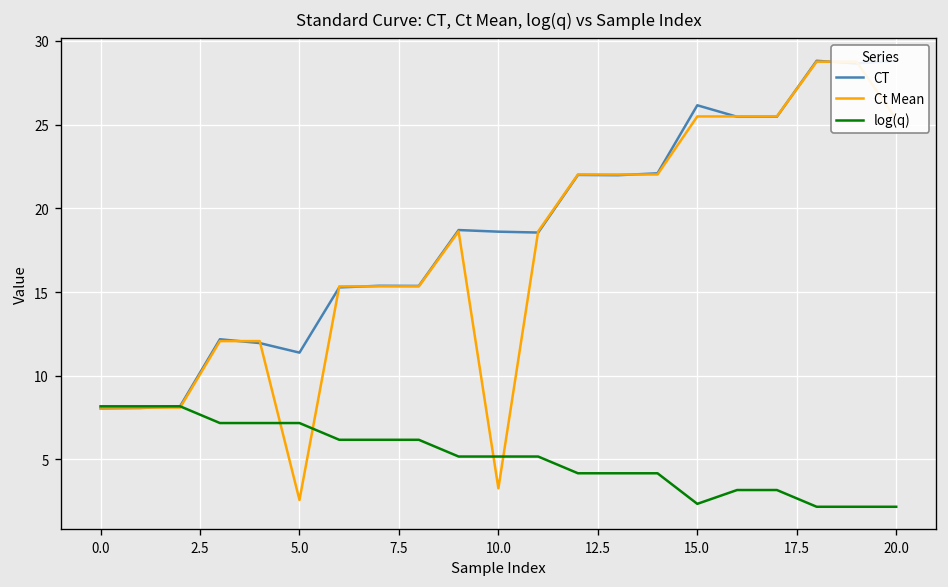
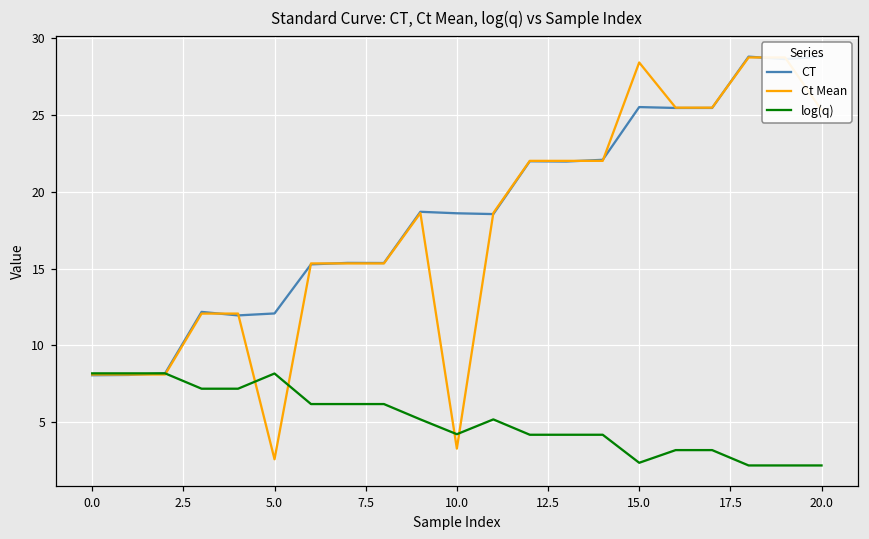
  {
    "CT": {
-     "5.0": 11.4,
+     "5.0": 12.1,
      "10.0": 18.6,
-     "15.0": 26.2
+     "15.0": 25.5
    },
    "Ct Mean": {
      "5.0": 2.6,
      "10.0": 3.3,
-     "15.0": 25.5
+     "15.0": 28.4
    },
    "log(q)": {
-     "5.0": 7.2,
-     "10.0": 5.2,
+     "5.0": 8.2,
+     "10.0": 4.2,
      "15.0": 2.3,
      "20.0": 2.2
    }
  }
